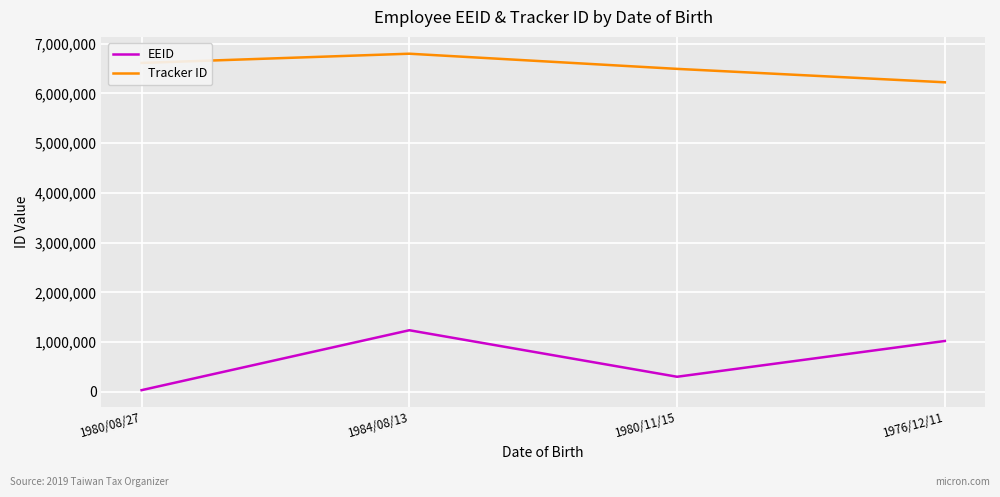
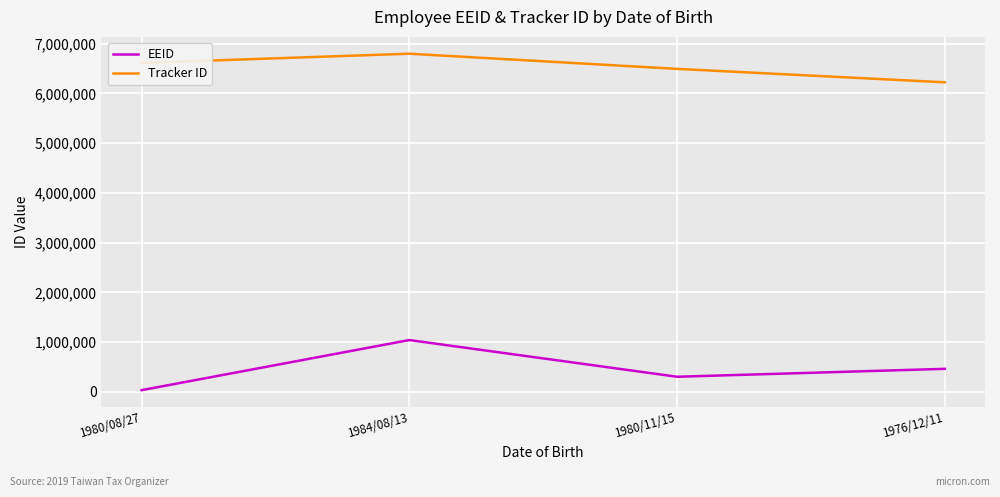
  {
    "EEID": {
      "1980/08/27": "0",
-     "1984/08/13": "1,200,000",
+     "1984/08/13": "1,000,000",
      "1980/11/15": "300,000",
-     "1976/12/11": "1,000,000"
+     "1976/12/11": "500,000"
    },
    "Tracker ID": {
      "1984/08/13": "6,800,000",
      "1980/11/15": "6,500,000",
      "1976/12/11": "6,200,000"
    }
  }
